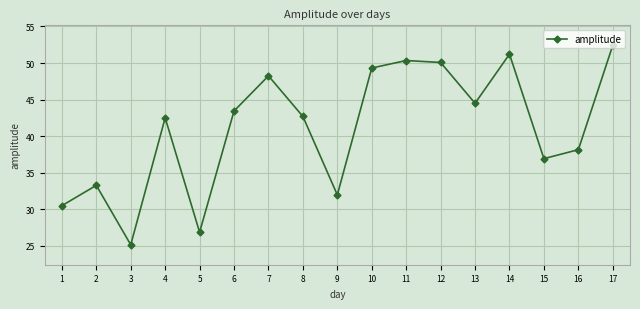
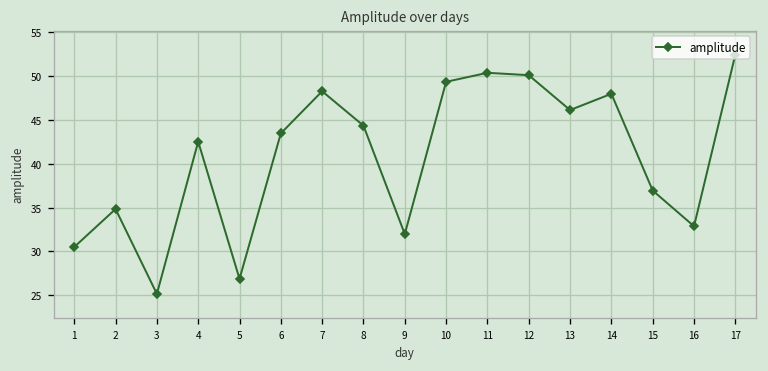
  {
    "1": 31,
-   "2": 33,
+   "2": 35,
    "3": 25,
    "4": 43,
    "5": 27,
    "6": 43,
    "7": 48,
-   "8": 43,
+   "8": 44,
    "9": 32,
    "10": 49,
    "11": 50,
    "12": 50,
-   "13": 45,
-   "14": 51,
+   "13": 46,
+   "14": 48,
    "15": 37,
-   "16": 38
+   "16": 33
  }
